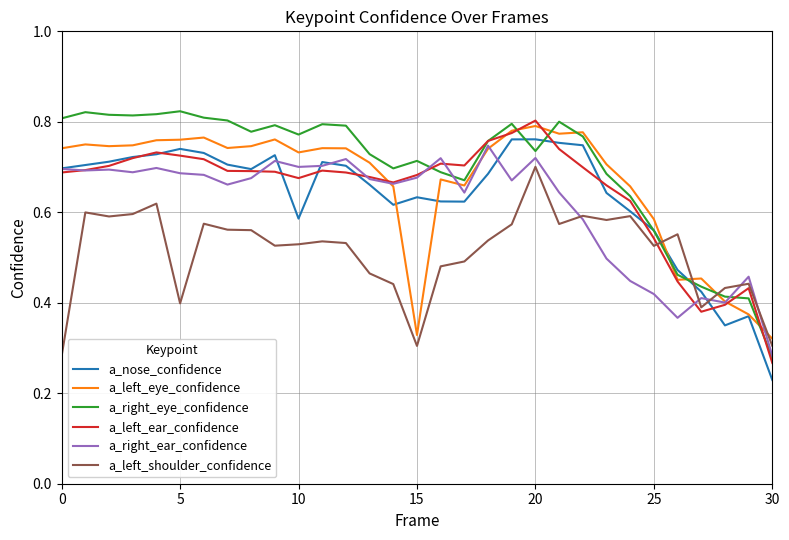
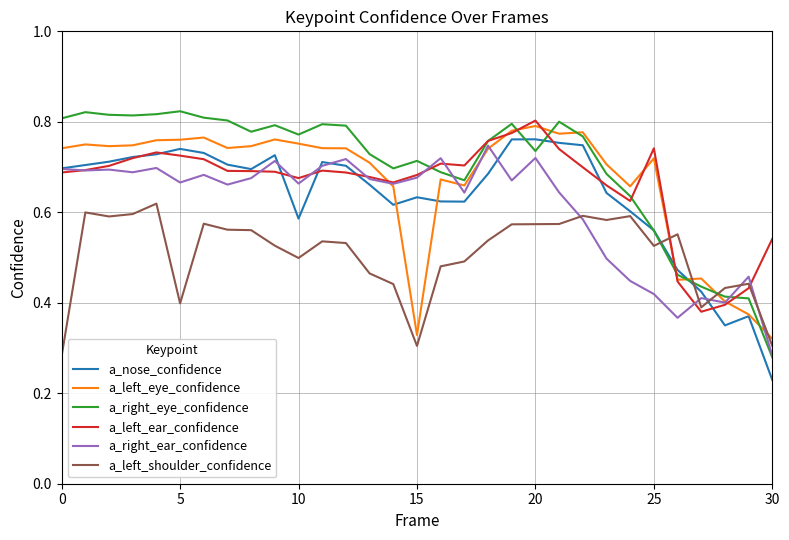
  {
    "a_nose_confidence": {
      "5": 0.74,
      "10": 0.59,
      "15": 0.63,
      "20": 0.76,
      "30": 0.23
    },
    "a_left_eye_confidence": {
      "0": 0.74,
      "5": 0.76,
-     "10": 0.73,
+     "10": 0.75,
      "15": 0.33,
      "20": 0.79,
-     "25": 0.58,
+     "25": 0.72,
      "30": 0.32
    },
    "a_right_eye_confidence": {
      "0": 0.81,
      "5": 0.82,
      "10": 0.77,
      "15": 0.71,
      "20": 0.74
    },
    "a_left_ear_confidence": {
      "0": 0.69,
      "5": 0.73,
      "10": 0.68,
      "15": 0.68,
      "20": 0.80,
-     "25": 0.54,
-     "30": 0.27
+     "25": 0.74,
+     "30": 0.54
    },
    "a_right_ear_confidence": {
-     "5": 0.69,
-     "10": 0.70,
+     "5": 0.67,
+     "10": 0.66,
      "15": 0.68,
      "20": 0.72,
      "25": 0.42
    },
    "a_left_shoulder_confidence": {
      "0": 0.28,
      "5": 0.40,
-     "10": 0.53,
+     "10": 0.50,
      "15": 0.30,
-     "20": 0.70,
+     "20": 0.57,
      "25": 0.53,
      "30": 0.30
    }
  }
